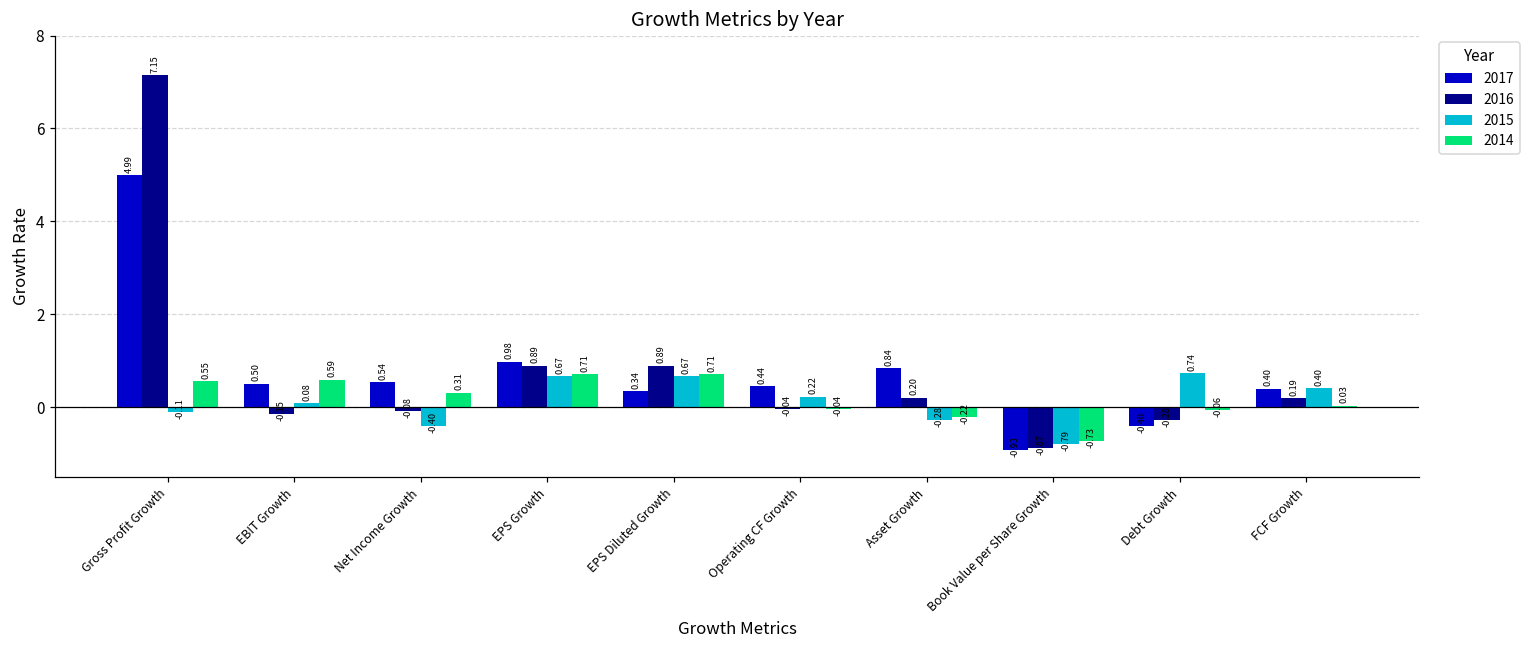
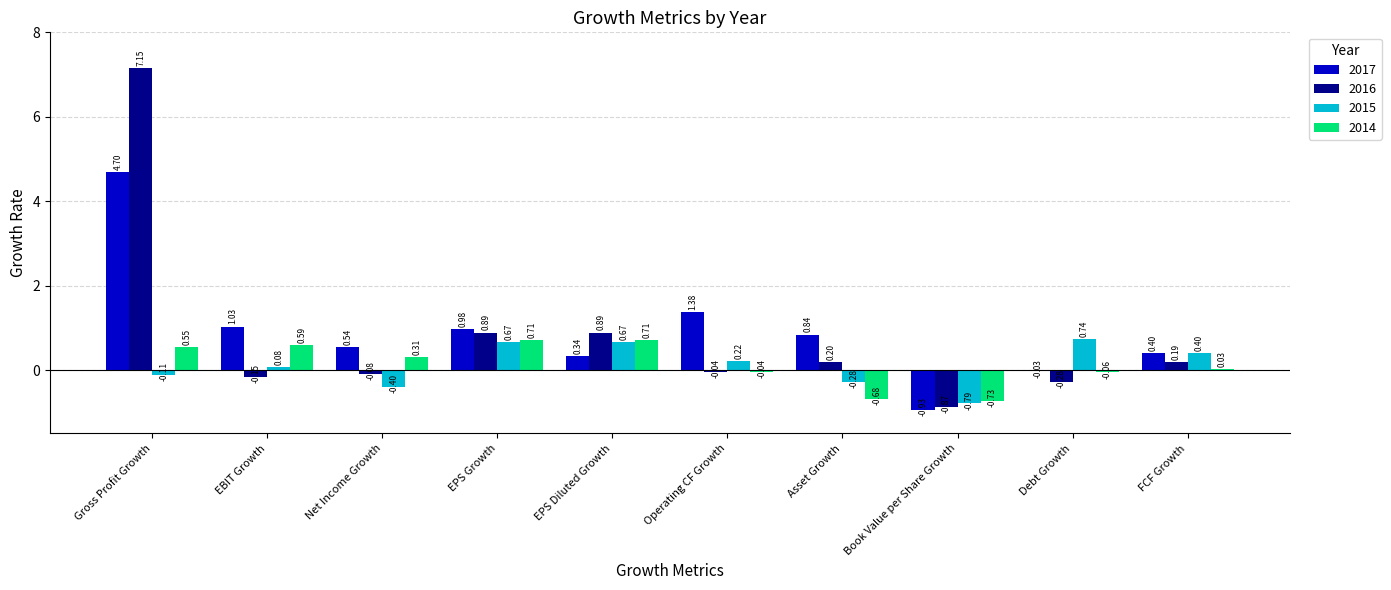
  {
    "2017": {
-     "Gross Profit Growth": 4.99,
-     "EBIT Growth": 0.50,
+     "Gross Profit Growth": 4.70,
+     "EBIT Growth": 1.03,
      "Net Income Growth": 0.54,
      "EPS Growth": 0.98,
      "EPS Diluted Growth": 0.34,
-     "Operating CF Growth": 0.44,
+     "Operating CF Growth": 1.38,
      "Asset Growth": 0.84,
      "Book Value per Share Growth": -0.93,
-     "Debt Growth": -0.40,
+     "Debt Growth": -0.03,
      "FCF Growth": 0.40
    },
    "2016": {
      "Gross Profit Growth": 7.15,
      "EBIT Growth": -0.15,
      "Net Income Growth": -0.08,
      "EPS Growth": 0.89,
      "EPS Diluted Growth": 0.89,
      "Operating CF Growth": -0.04,
      "Asset Growth": 0.20,
      "Book Value per Share Growth": -0.87,
      "Debt Growth": -0.28,
      "FCF Growth": 0.19
    },
    "2015": {
      "Gross Profit Growth": -0.11,
      "EBIT Growth": 0.08,
      "Net Income Growth": -0.40,
      "EPS Growth": 0.67,
      "EPS Diluted Growth": 0.67,
      "Operating CF Growth": 0.22,
      "Asset Growth": -0.28,
      "Book Value per Share Growth": -0.79,
      "Debt Growth": 0.74,
      "FCF Growth": 0.40
    },
    "2014": {
      "Gross Profit Growth": 0.55,
      "EBIT Growth": 0.59,
      "Net Income Growth": 0.31,
      "EPS Growth": 0.71,
      "EPS Diluted Growth": 0.71,
      "Operating CF Growth": -0.04,
-     "Asset Growth": -0.22,
+     "Asset Growth": -0.68,
      "Book Value per Share Growth": -0.73,
      "Debt Growth": -0.06,
      "FCF Growth": 0.03
    }
  }
